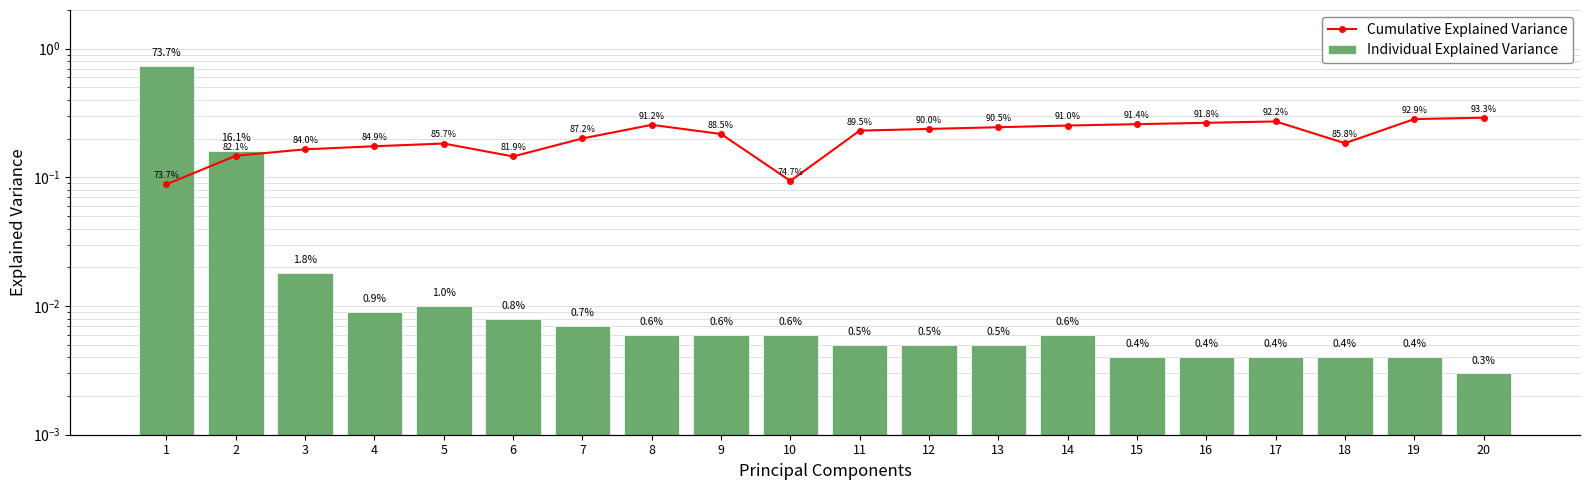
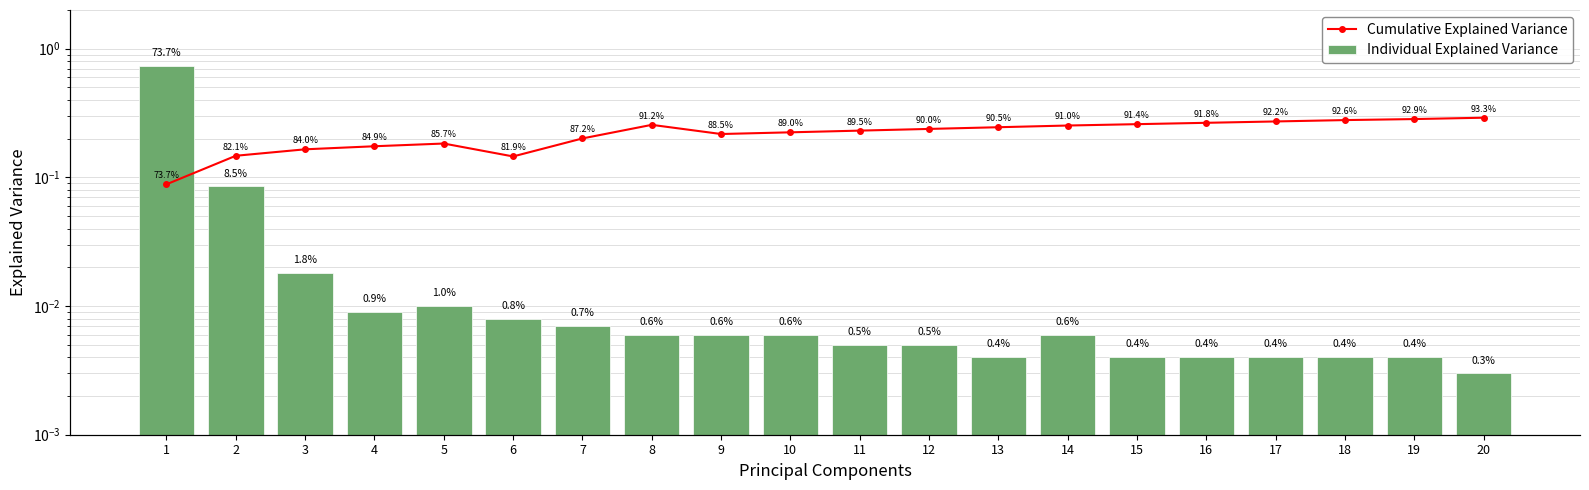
  {
    "Individual Explained Variance": {
      "1": "73.7%",
-     "2": "16.1%",
+     "2": "8.5%",
      "3": "1.8%",
      "4": "0.9%",
      "5": "1.0%",
      "6": "0.8%",
      "7": "0.7%",
      "8": "0.6%",
      "9": "0.6%",
      "10": "0.6%",
      "11": "0.5%",
      "12": "0.5%",
-     "13": "0.5%",
+     "13": "0.4%",
      "14": "0.6%",
      "15": "0.4%",
      "16": "0.4%",
      "17": "0.4%",
      "18": "0.4%",
      "19": "0.4%",
      "20": "0.3%"
    },
    "Cumulative Explained Variance": {
      "2": "82.1%",
      "3": "84.0%",
      "4": "84.9%",
      "5": "85.7%",
      "6": "81.9%",
      "7": "87.2%",
      "8": "91.2%",
      "9": "88.5%",
-     "10": "74.7%",
+     "10": "89.0%",
      "11": "89.5%",
      "12": "90.0%",
      "13": "90.5%",
      "14": "91.0%",
      "15": "91.4%",
      "16": "91.8%",
      "17": "92.2%",
-     "18": "85.8%",
+     "18": "92.6%",
      "19": "92.9%",
      "20": "93.3%"
    }
  }
